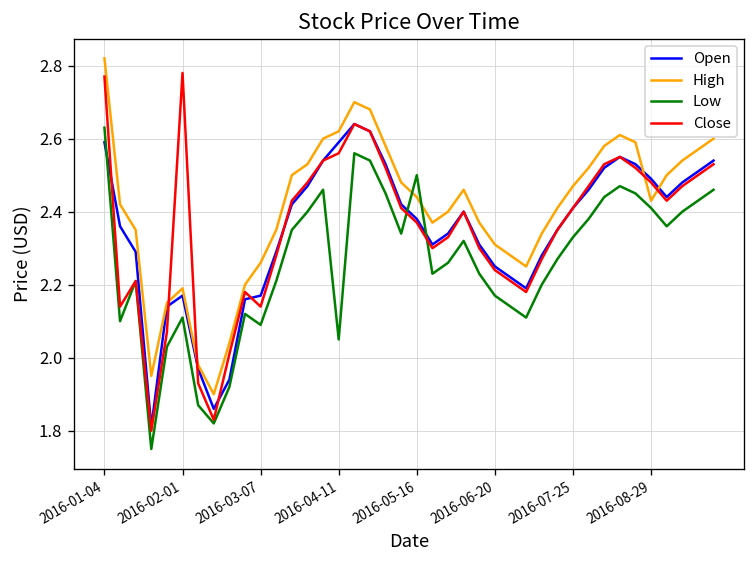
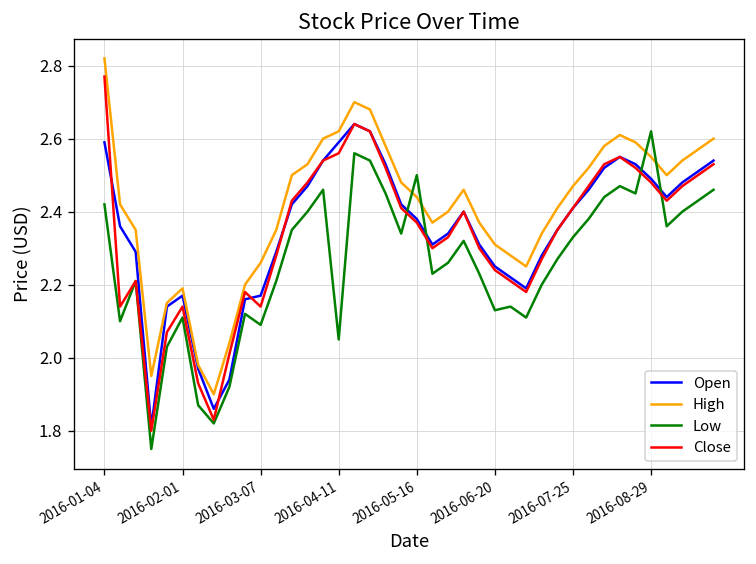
  {
    "Open": {
      "2016-01-04": 2.59,
      "2016-02-01": 2.17,
      "2016-03-07": 2.17,
      "2016-04-11": 2.59,
      "2016-05-16": 2.38,
      "2016-06-20": 2.25,
      "2016-08-29": 2.49
    },
    "High": {
      "2016-01-04": 2.82,
      "2016-02-01": 2.19,
      "2016-03-07": 2.26,
      "2016-04-11": 2.62,
      "2016-05-16": 2.44,
      "2016-06-20": 2.31,
      "2016-07-25": 2.47,
-     "2016-08-29": 2.43
+     "2016-08-29": 2.55
    },
    "Low": {
-     "2016-01-04": 2.63,
+     "2016-01-04": 2.42,
      "2016-02-01": 2.11,
      "2016-03-07": 2.09,
      "2016-04-11": 2.05,
      "2016-05-16": 2.50,
-     "2016-06-20": 2.17,
+     "2016-06-20": 2.13,
      "2016-07-25": 2.33,
-     "2016-08-29": 2.41
+     "2016-08-29": 2.62
    },
    "Close": {
      "2016-01-04": 2.77,
-     "2016-02-01": 2.78,
+     "2016-02-01": 2.14,
      "2016-03-07": 2.14,
      "2016-04-11": 2.56,
      "2016-05-16": 2.37,
      "2016-06-20": 2.24,
      "2016-08-29": 2.48
    }
  }
